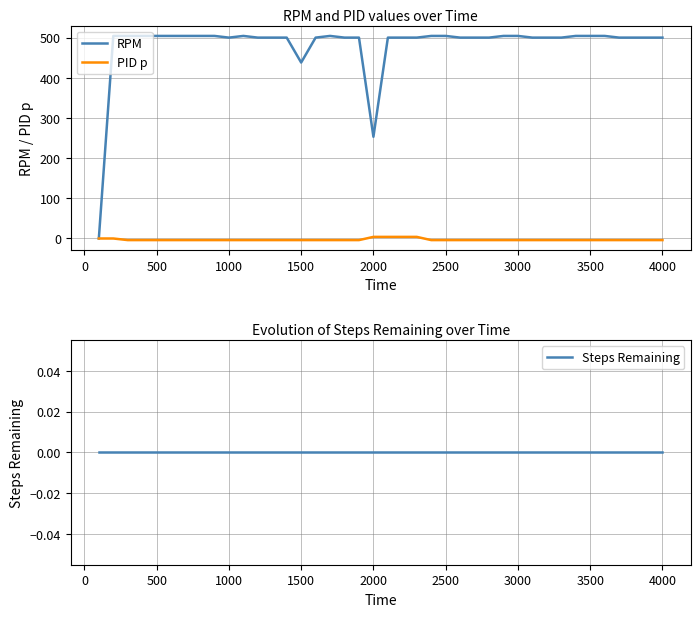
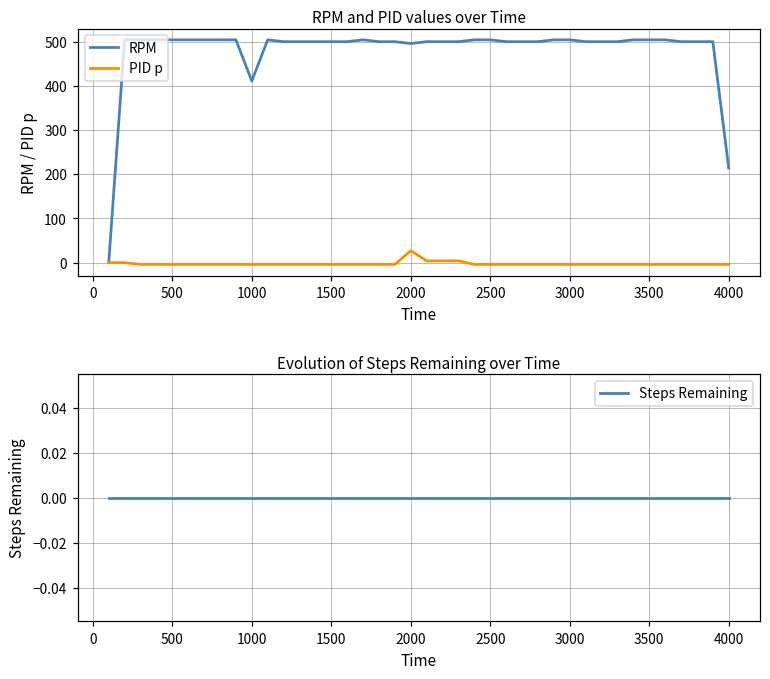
  {
    "RPM and PID values over Time": {
      "RPM": {
        "500": 500,
-       "1000": 500,
-       "1500": 440,
-       "2000": 250,
+       "1000": 410,
+       "1500": 500,
+       "2000": 500,
        "2500": 500,
        "3000": 500,
        "3500": 500,
-       "4000": 500
+       "4000": 210
      },
      "PID p": {
        "500": 0,
        "1000": 0,
        "1500": 0,
-       "2000": 0,
+       "2000": 30,
        "2500": 0,
        "3000": 0,
        "3500": 0,
        "4000": 0
      }
    },
    "Evolution of Steps Remaining over Time": {
      "500": 0.000,
      "1000": 0.000,
      "1500": 0.000,
      "2000": 0.000,
      "2500": 0.000,
      "3000": 0.000,
      "3500": 0.000,
      "4000": 0.000
    }
  }
